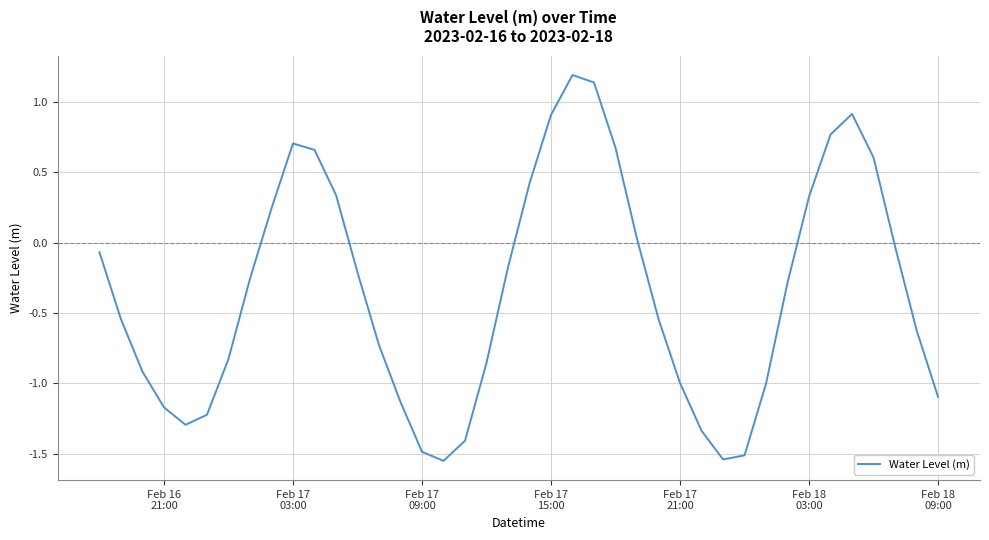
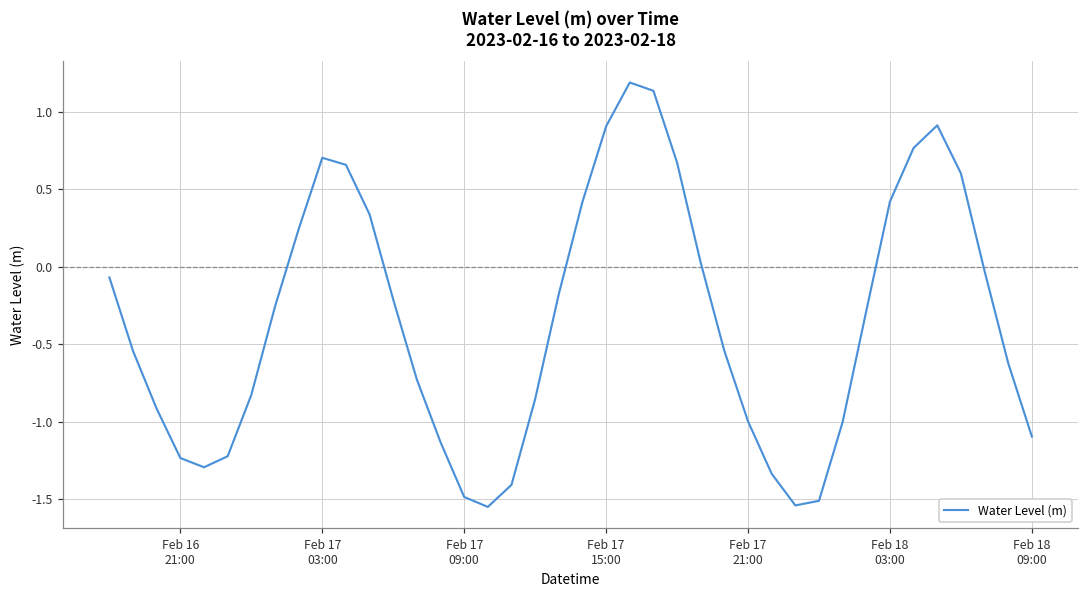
  {
-   "Feb 16 21:00": -1.17,
+   "Feb 16 21:00": -1.24,
    "Feb 17 03:00": 0.70,
    "Feb 17 09:00": -1.49,
    "Feb 17 15:00": 0.91,
    "Feb 17 21:00": -1.00,
-   "Feb 18 03:00": 0.33,
+   "Feb 18 03:00": 0.42,
    "Feb 18 09:00": -1.10
  }
